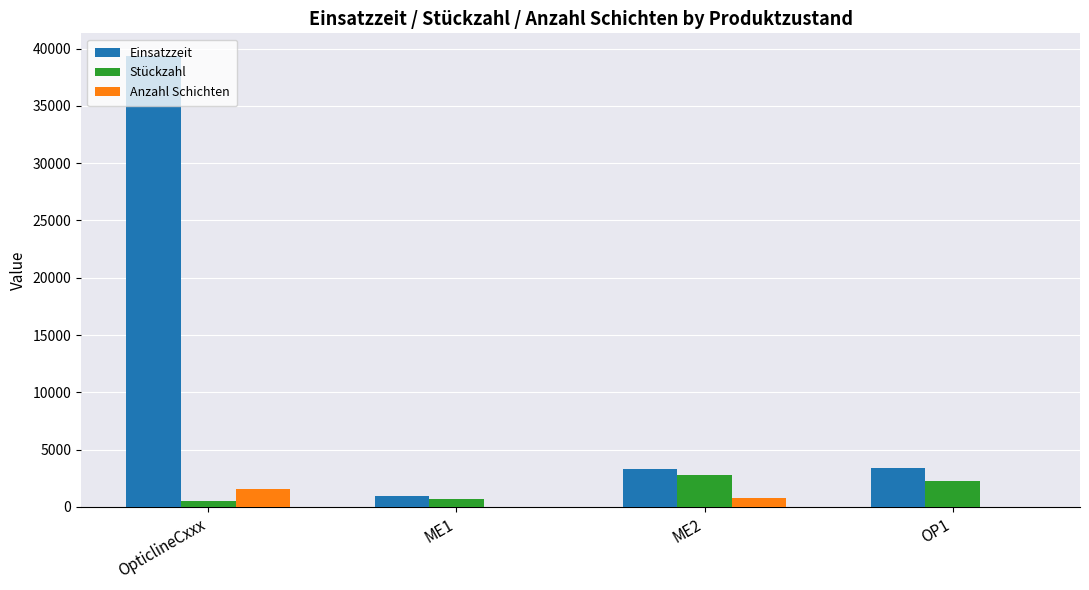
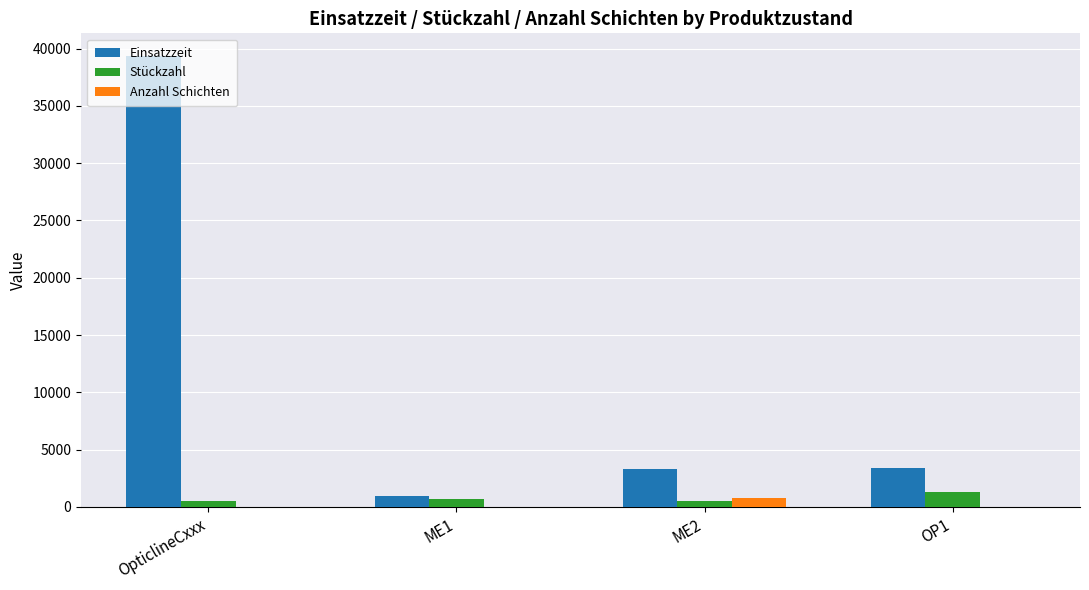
  {
    "Einsatzzeit": {
      "ME1": 900,
      "ME2": 3300,
      "OP1": 3400
    },
    "Stückzahl": {
      "OpticlineCxxx": 500,
      "ME1": 700,
-     "ME2": 2800,
-     "OP1": 2300
+     "ME2": 500,
+     "OP1": 1300
    },
    "Anzahl Schichten": {
-     "OpticlineCxxx": 1600,
+     "OpticlineCxxx": 0,
      "ME2": 700
    }
  }
